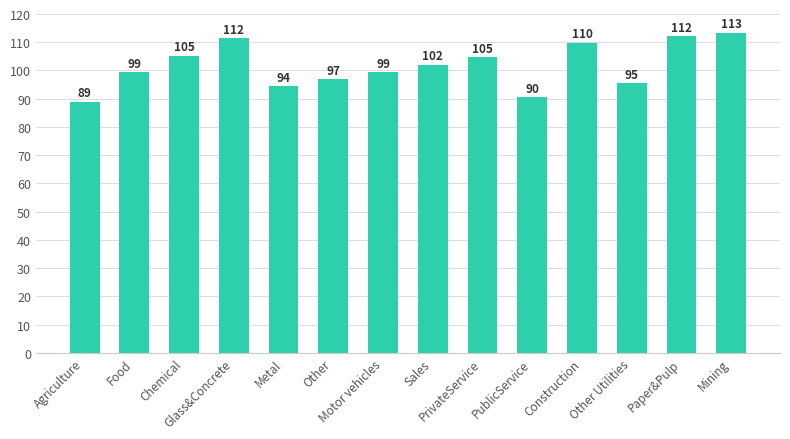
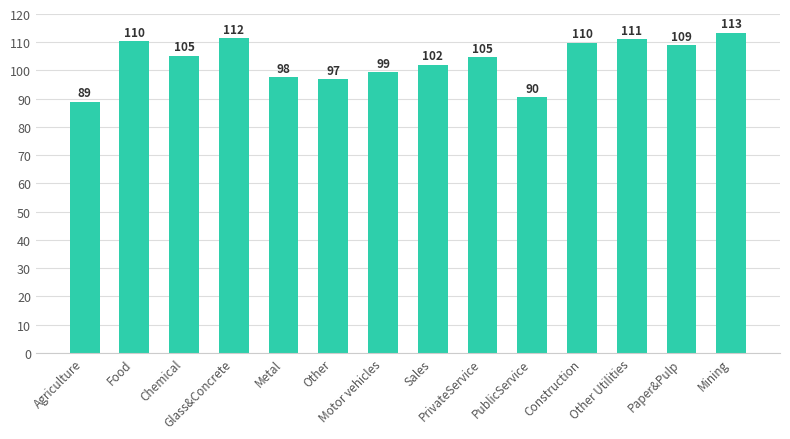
  {
    "Agriculture": 89,
-   "Food": 99,
+   "Food": 110,
    "Chemical": 105,
    "Glass&Concrete": 112,
-   "Metal": 94,
+   "Metal": 98,
    "Other": 97,
    "Motor vehicles": 99,
    "Sales": 102,
    "PrivateService": 105,
    "PublicService": 90,
    "Construction": 110,
-   "Other Utilities": 95,
-   "Paper&Pulp": 112,
+   "Other Utilities": 111,
+   "Paper&Pulp": 109,
    "Mining": 113
  }
